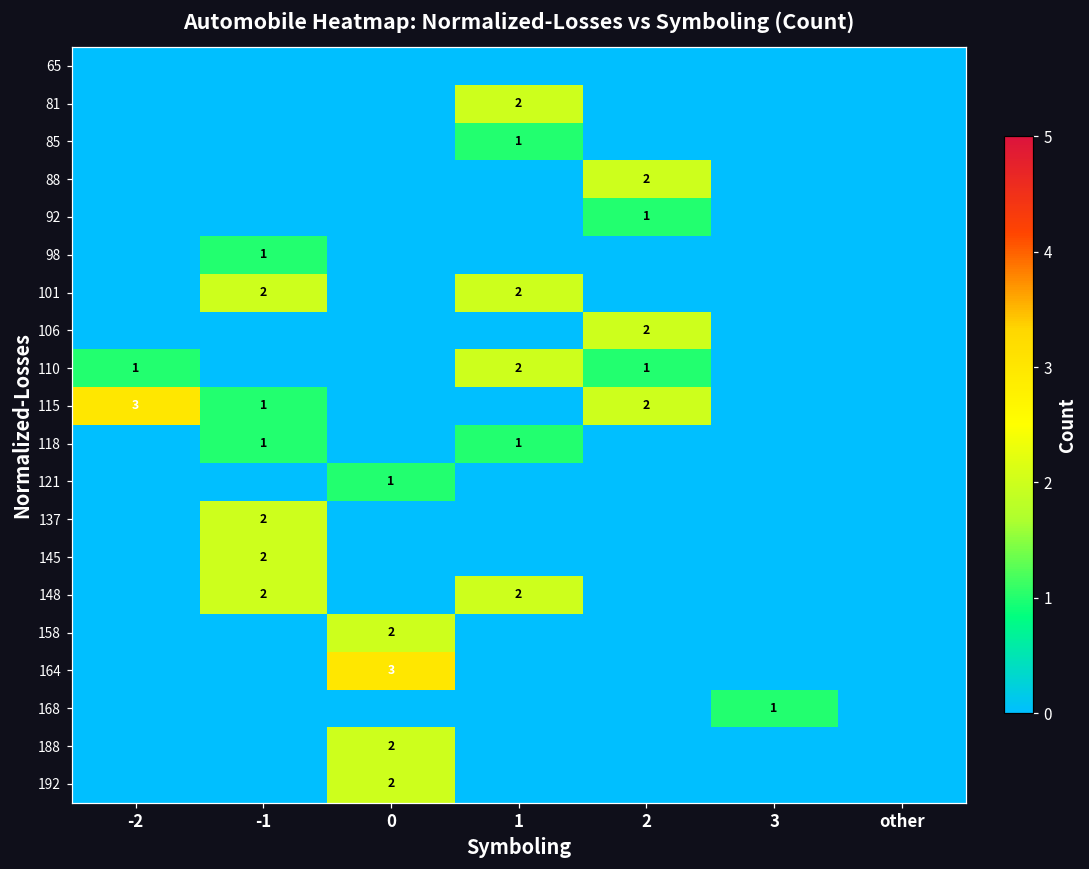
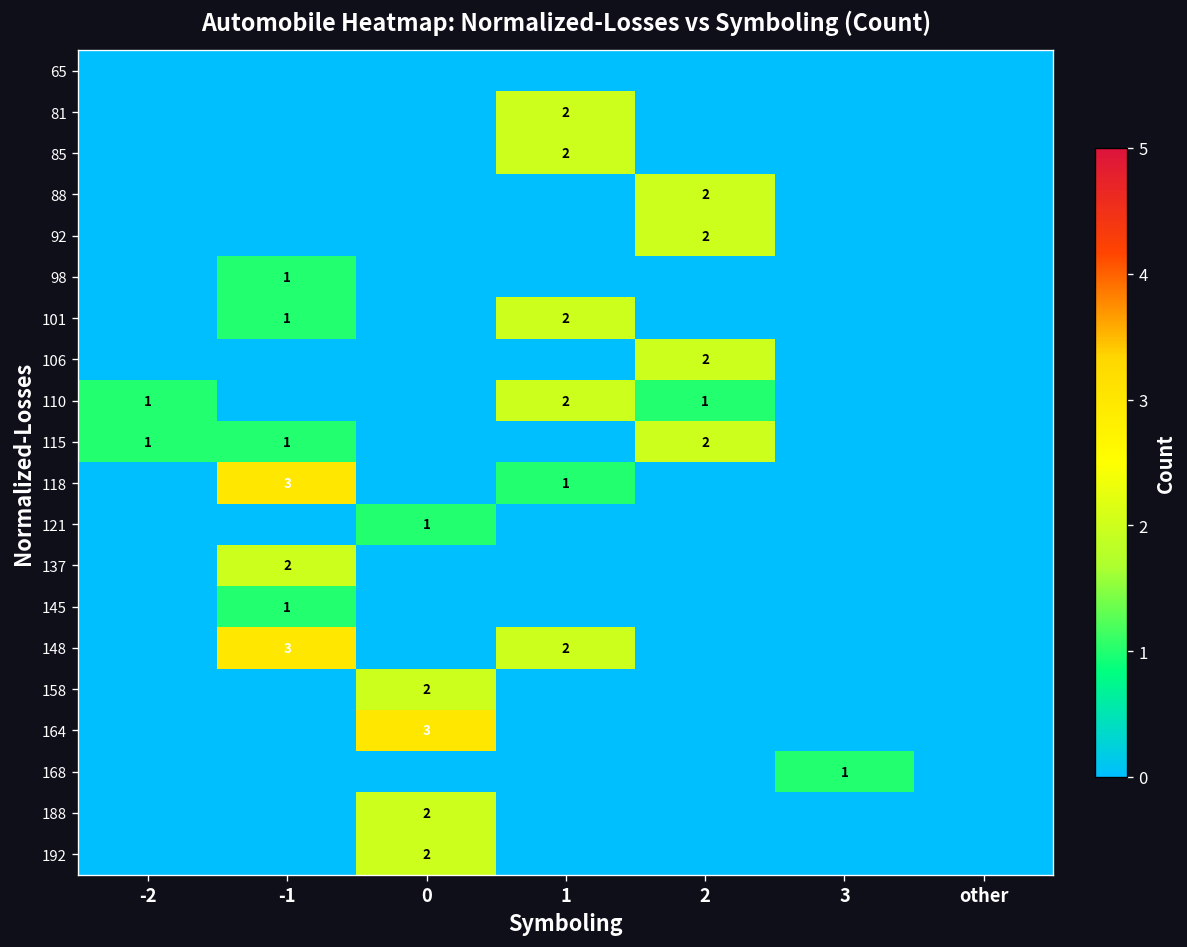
  {
    "81": {
      "1": 2
    },
    "85": {
-     "1": 1
+     "1": 2
    },
    "88": {
      "2": 2
    },
    "92": {
-     "2": 1
+     "2": 2
    },
    "98": {
      "-1": 1
    },
    "101": {
-     "-1": 2,
+     "-1": 1,
      "1": 2
    },
    "106": {
      "2": 2
    },
    "110": {
      "-2": 1,
      "1": 2,
      "2": 1
    },
    "115": {
-     "-2": 3,
+     "-2": 1,
      "-1": 1,
      "2": 2
    },
    "118": {
-     "-1": 1,
+     "-1": 3,
      "1": 1
    },
    "121": {
      "0": 1
    },
    "137": {
      "-1": 2
    },
    "145": {
-     "-1": 2
+     "-1": 1
    },
    "148": {
-     "-1": 2,
+     "-1": 3,
      "1": 2
    },
    "158": {
      "0": 2
    },
    "164": {
      "0": 3
    },
    "168": {
      "3": 1
    },
    "188": {
      "0": 2
    },
    "192": {
      "0": 2
    }
  }
